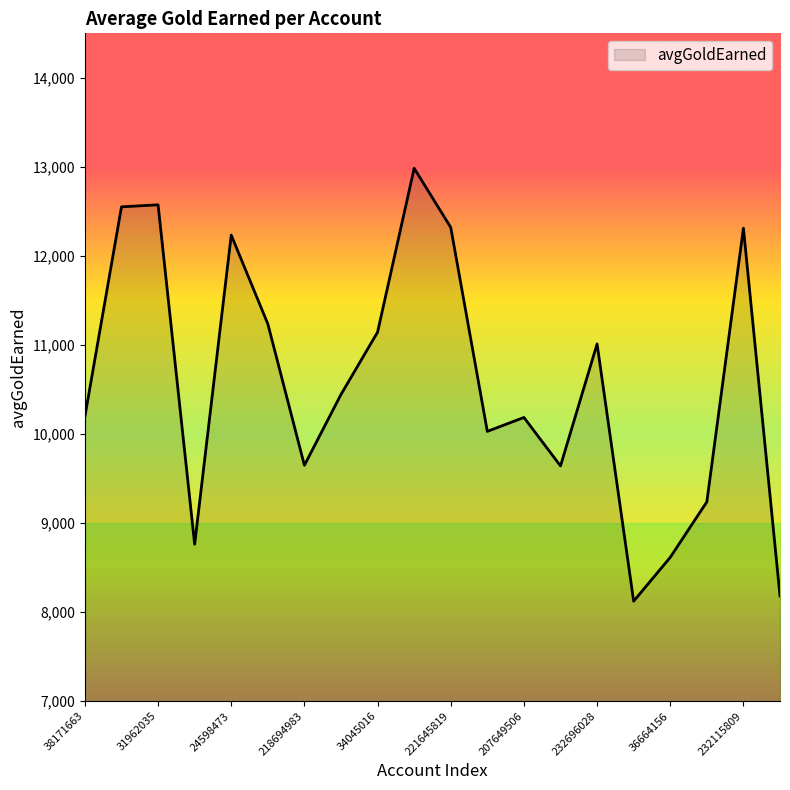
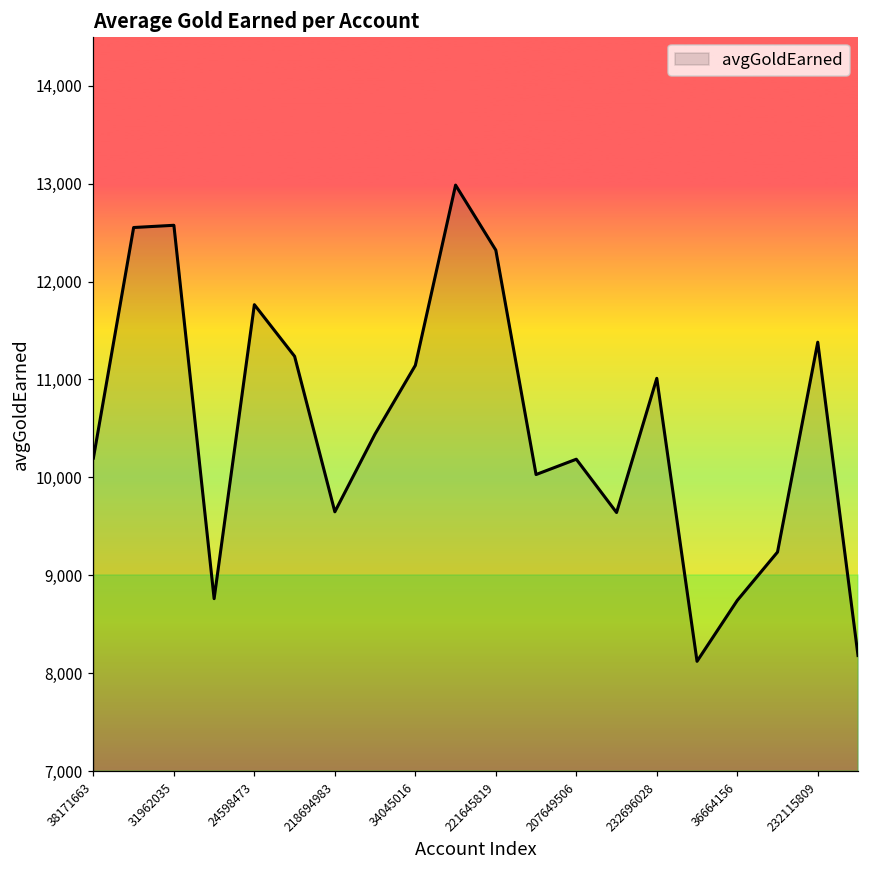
  {
    "avgGoldEarned": {
      "38171663": "10,200",
      "31962035": "12,600",
-     "24598473": "12,200",
+     "24598473": "11,800",
      "218694983": "9,600",
      "34045016": "11,100",
      "221645819": "12,300",
      "207649506": "10,200",
      "232696028": "11,000",
-     "36664156": "8,600",
-     "232115809": "12,300"
+     "36664156": "8,700",
+     "232115809": "11,400"
    }
  }
